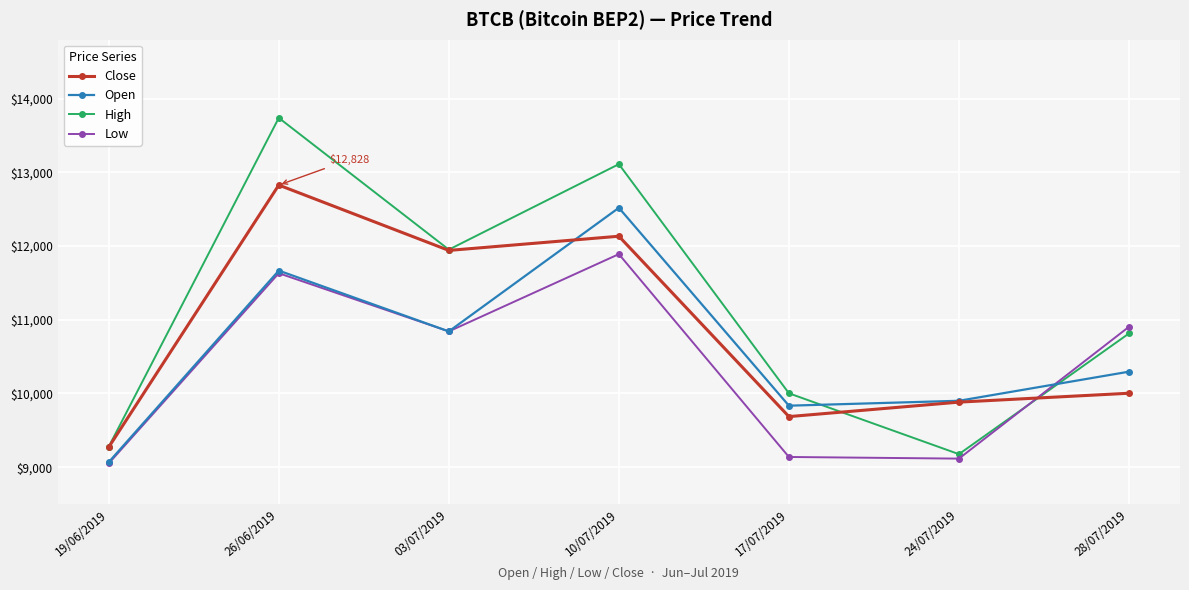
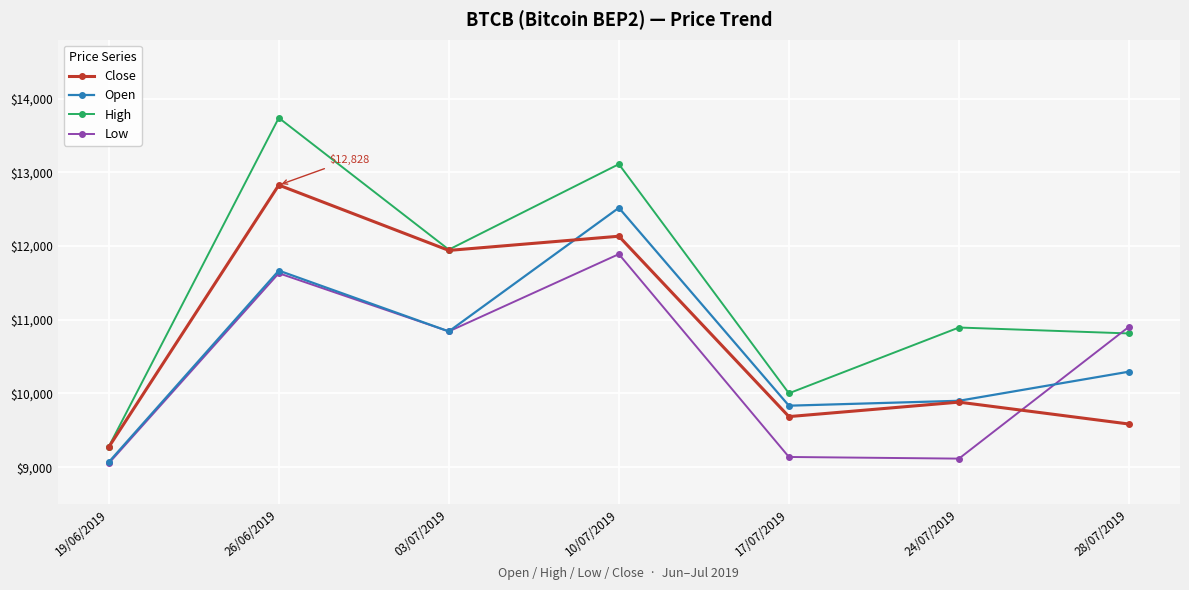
  {
    "Close": {
      "10/07/2019": "$12,100",
      "17/07/2019": "$9,700",
-     "28/07/2019": "$10,000"
+     "28/07/2019": "$9,600"
    },
    "Open": {
      "26/06/2019": "$11,700",
      "10/07/2019": "$12,500",
      "17/07/2019": "$9,800",
      "28/07/2019": "$10,300"
    },
    "High": {
      "26/06/2019": "$13,700",
      "10/07/2019": "$13,100",
      "17/07/2019": "$10,000",
-     "24/07/2019": "$9,200",
+     "24/07/2019": "$10,900",
      "28/07/2019": "$10,800"
    },
    "Low": {
      "26/06/2019": "$11,600",
      "10/07/2019": "$11,900",
      "17/07/2019": "$9,100",
      "24/07/2019": "$9,100",
      "28/07/2019": "$10,900"
    }
  }
